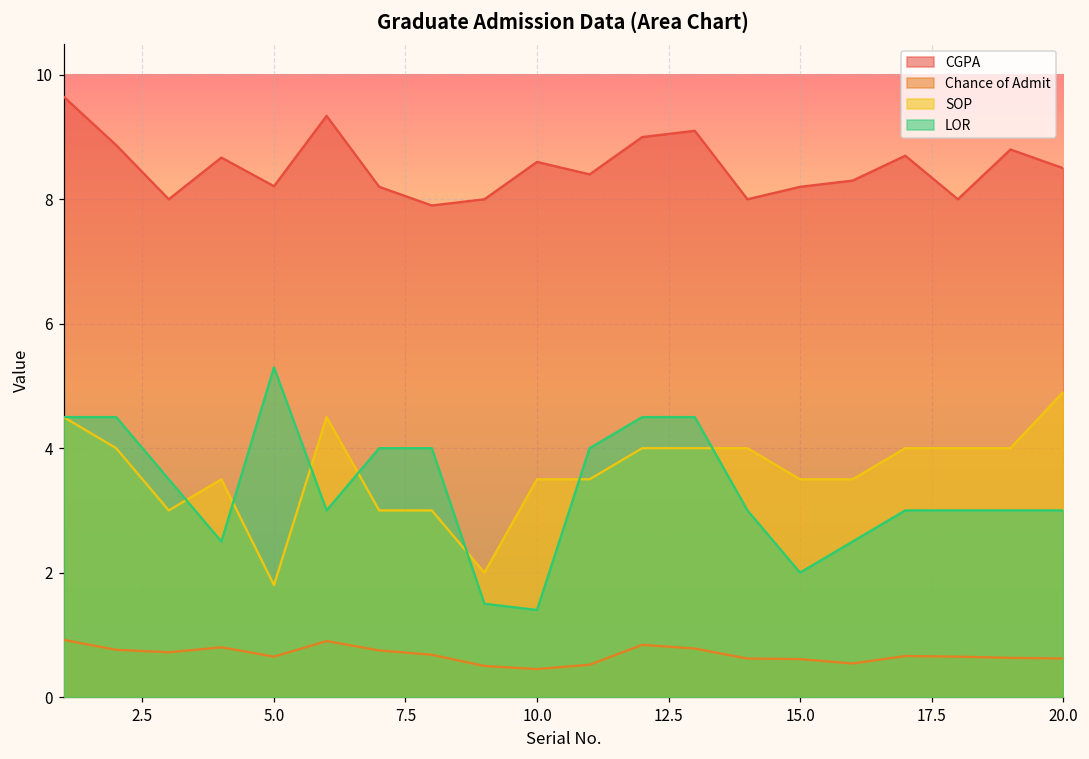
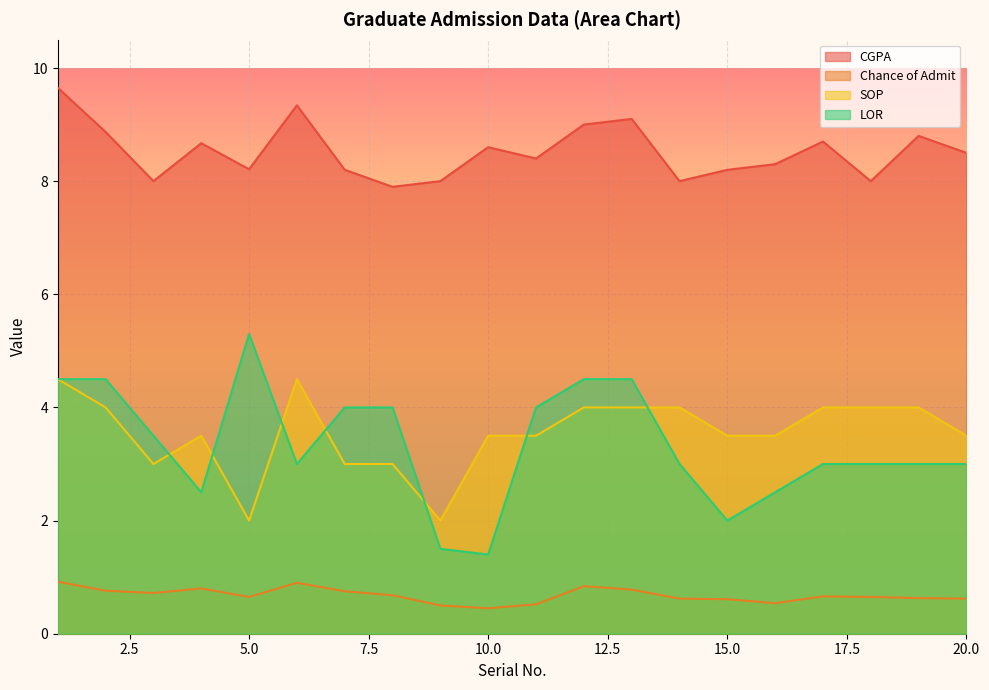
  {
    "SOP": {
-     "5.0": 1.8,
+     "5.0": 2.0,
      "10.0": 3.5,
      "15.0": 3.5,
-     "20.0": 4.9
+     "20.0": 3.5
    },
    "LOR": {
      "5.0": 5.3,
      "10.0": 1.4,
      "15.0": 2.0,
      "20.0": 3.0
    }
  }
